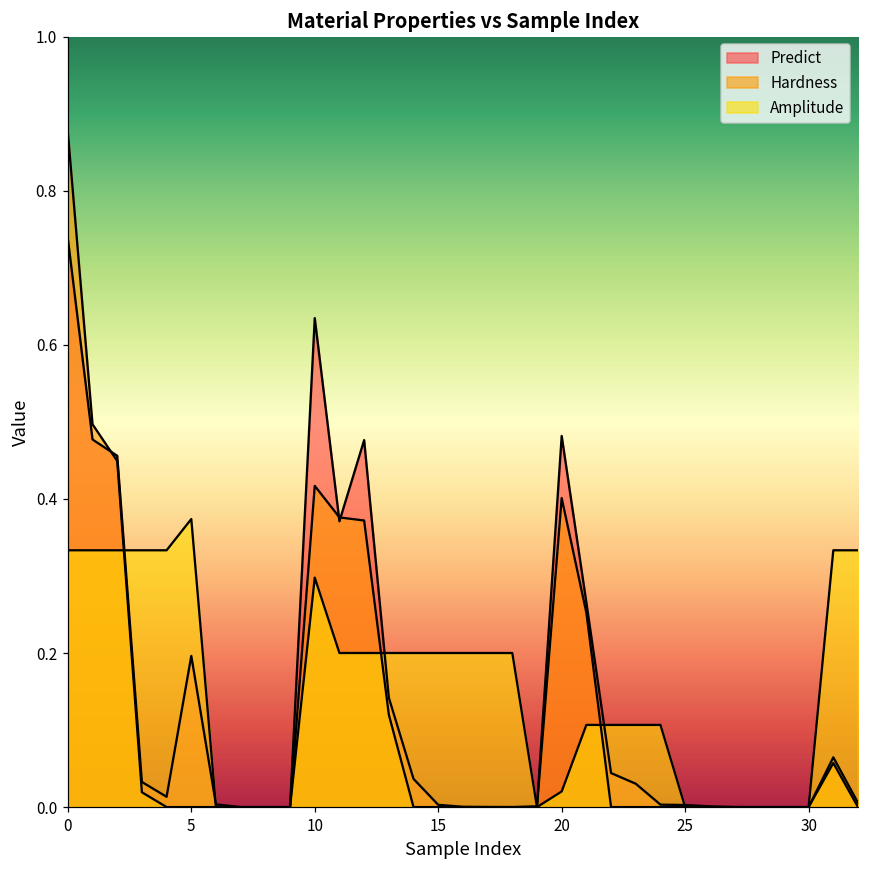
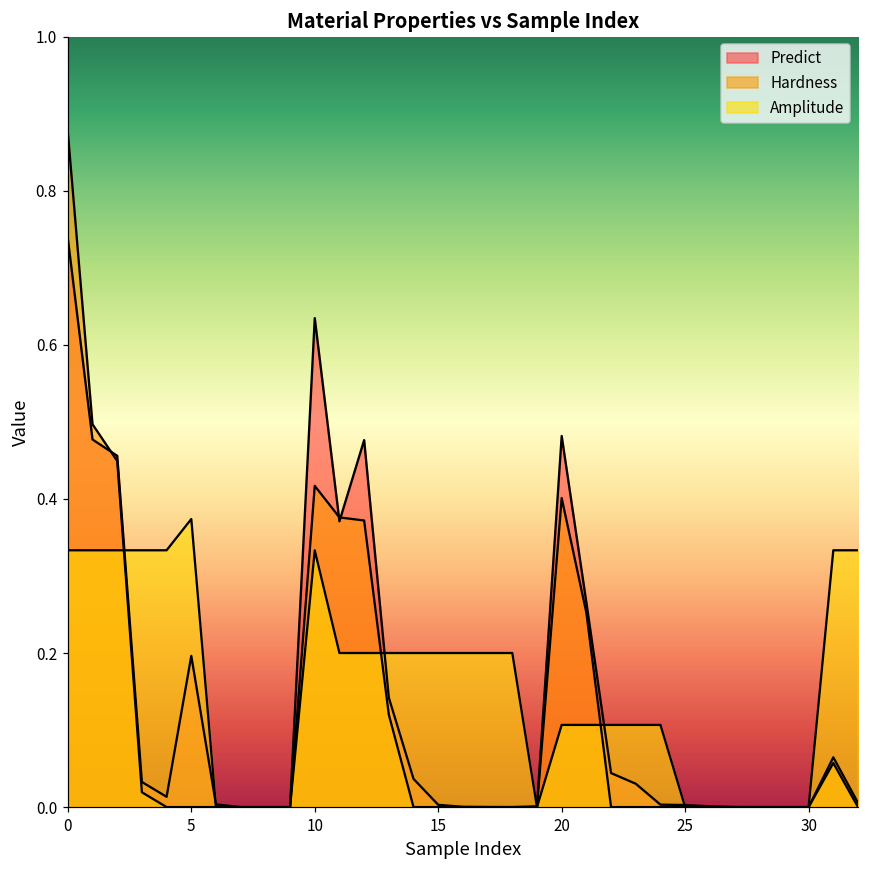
  {
    "Predict": {
      "0": 0.74,
      "5": 0.20,
      "10": 0.63,
      "20": 0.48
    },
    "Hardness": {
      "0": 0.88,
      "5": 0.00,
      "10": 0.42,
      "20": 0.40
    },
    "Amplitude": {
      "0": 0.33,
      "5": 0.37,
-     "10": 0.30,
+     "10": 0.33,
      "15": 0.20,
-     "20": 0.02
+     "20": 0.11
    }
  }
